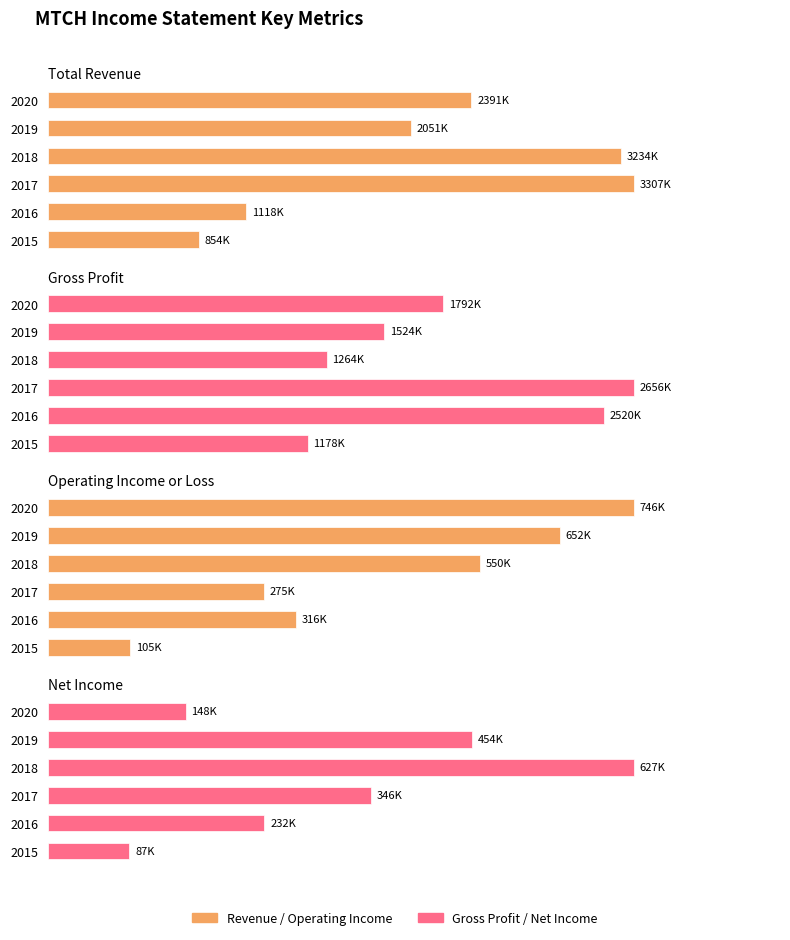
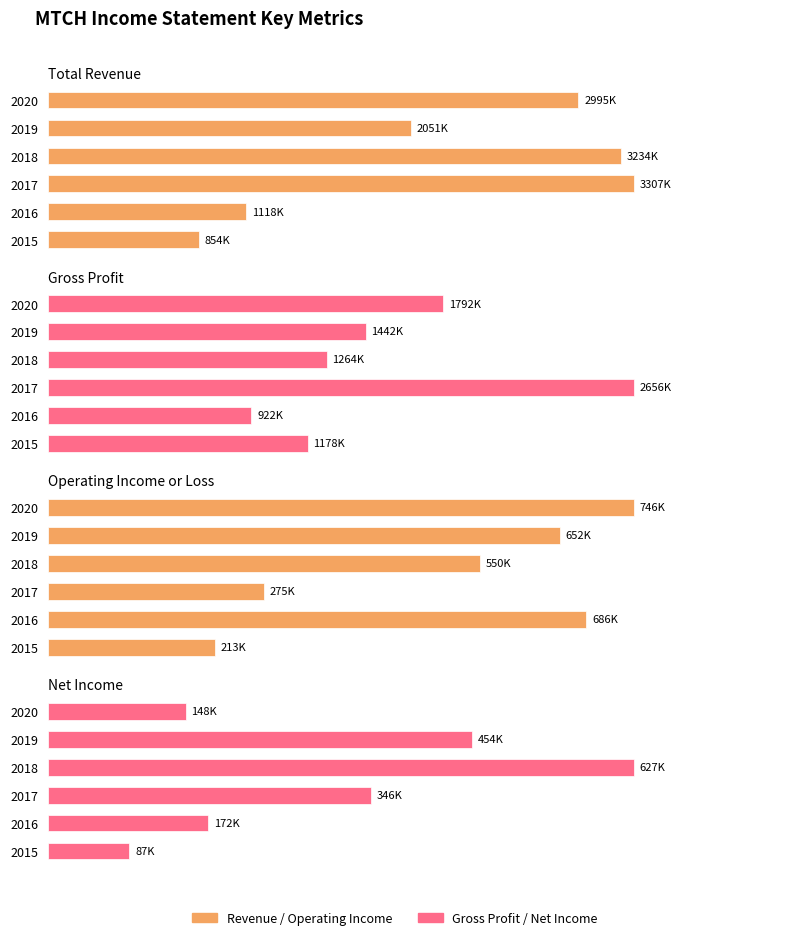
  {
    "Total Revenue": {
-     "2020": "2391K",
+     "2020": "2995K",
      "2019": "2051K",
      "2018": "3234K",
      "2017": "3307K",
      "2016": "1118K",
      "2015": "854K"
    },
    "Gross Profit": {
      "2020": "1792K",
-     "2019": "1524K",
+     "2019": "1442K",
      "2018": "1264K",
      "2017": "2656K",
-     "2016": "2520K",
+     "2016": "922K",
      "2015": "1178K"
    },
    "Operating Income or Loss": {
      "2020": "746K",
      "2019": "652K",
      "2018": "550K",
      "2017": "275K",
-     "2016": "316K",
-     "2015": "105K"
+     "2016": "686K",
+     "2015": "213K"
    },
    "Net Income": {
      "2020": "148K",
      "2019": "454K",
      "2018": "627K",
      "2017": "346K",
-     "2016": "232K",
+     "2016": "172K",
      "2015": "87K"
    }
  }
